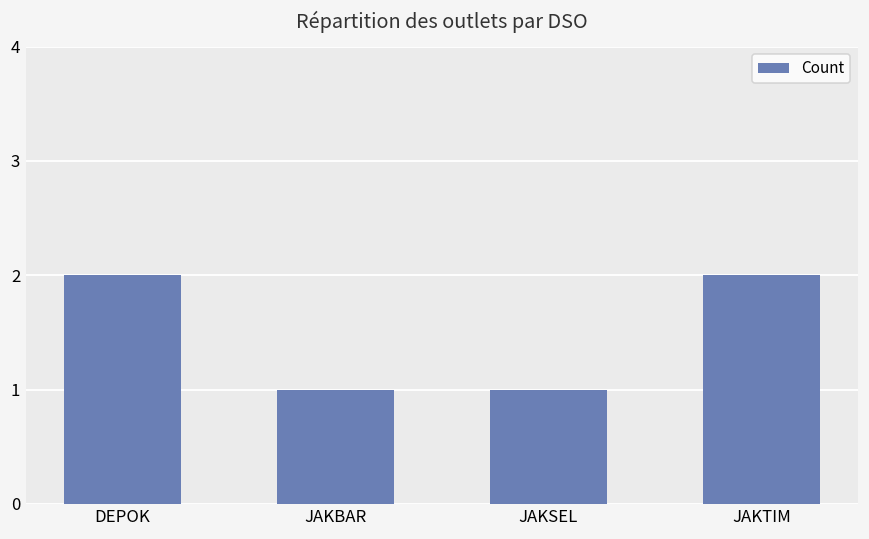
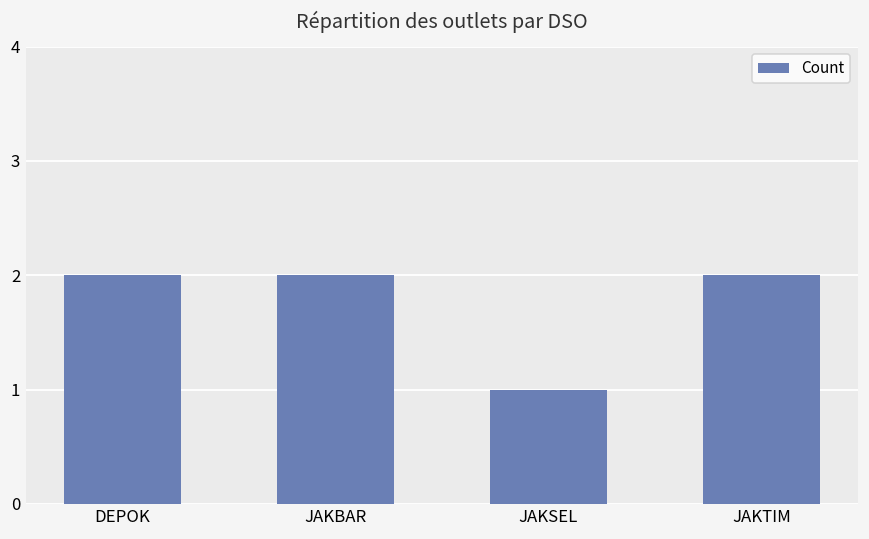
  {
    "DEPOK": 2,
-   "JAKBAR": 1,
+   "JAKBAR": 2,
    "JAKSEL": 1,
    "JAKTIM": 2
  }
